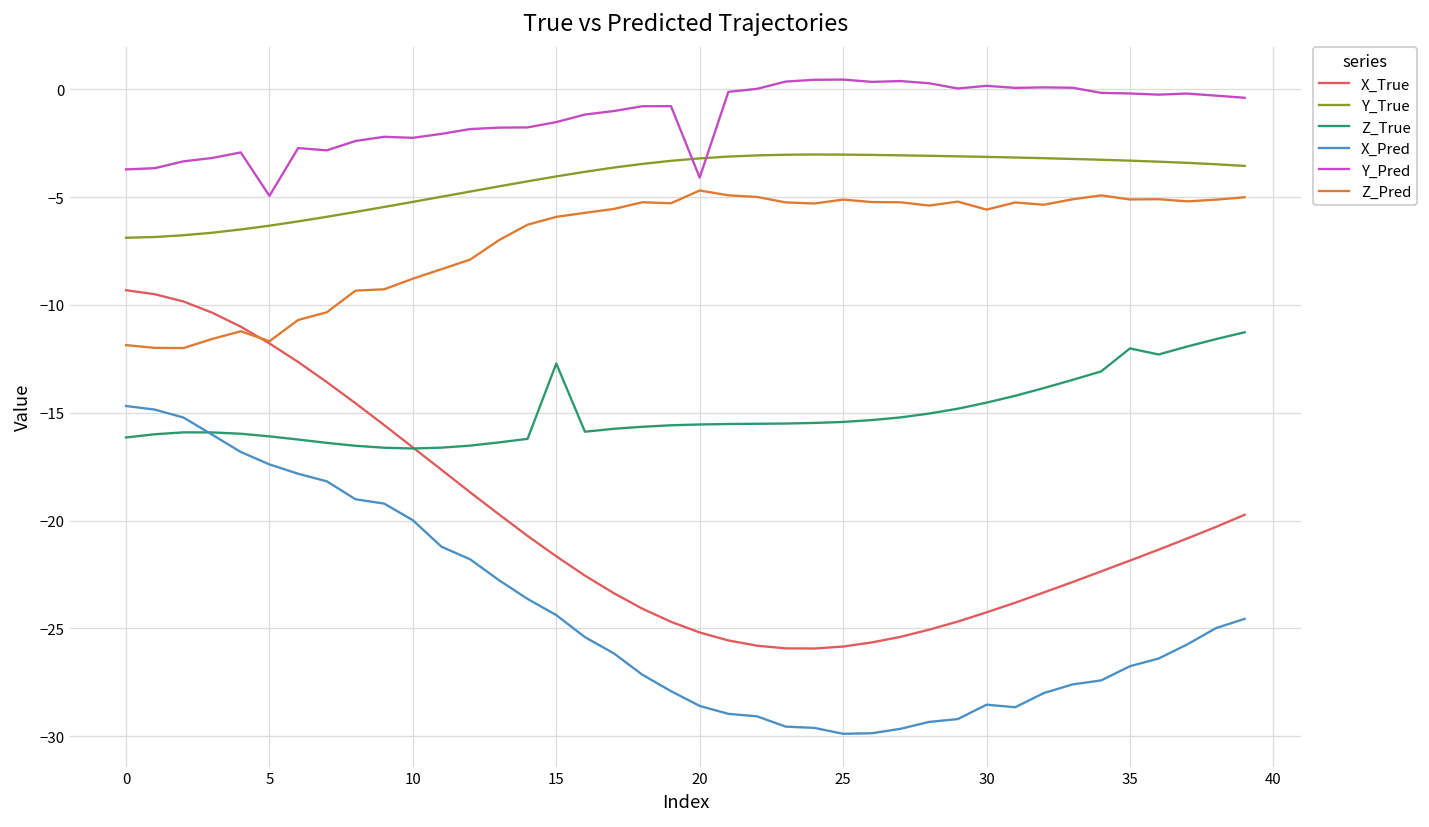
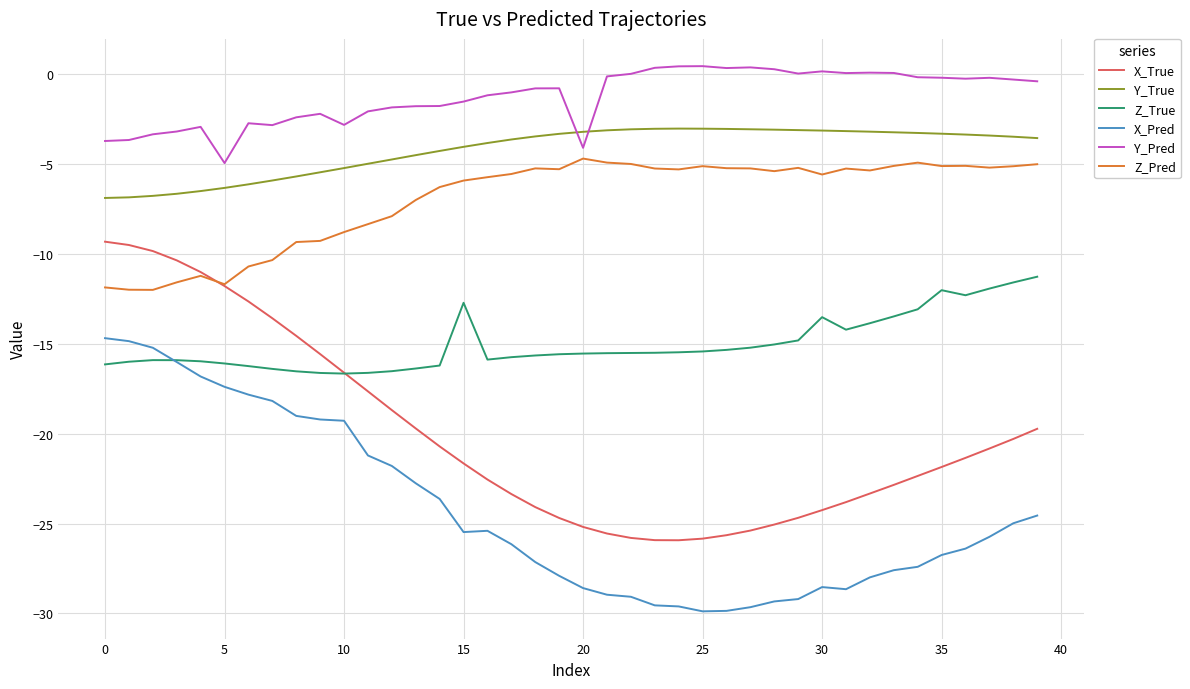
  {
    "Y_True": {
      "0": -6.9,
      "5": -6.3,
      "10": -5.2,
      "15": -4.0,
      "20": -3.2,
      "25": -3.0,
      "30": -3.1,
      "35": -3.3
    },
    "Z_True": {
      "0": -16.1,
      "5": -16.1,
      "15": -12.7,
      "20": -15.5,
      "25": -15.4,
-     "30": -14.5,
+     "30": -13.5,
      "35": -12.0
    },
    "X_Pred": {
      "0": -14.7,
      "5": -17.4,
-     "10": -20.0,
-     "15": -24.4,
+     "10": -19.3,
+     "15": -25.5,
      "20": -28.6,
      "25": -29.9,
      "30": -28.5,
      "35": -26.7
    },
    "Y_Pred": {
      "0": -3.7,
      "5": -4.9,
-     "10": -2.3,
+     "10": -2.8,
      "15": -1.5,
      "20": -4.1,
      "25": 0.4,
      "30": 0.2,
      "35": -0.2
    }
  }
